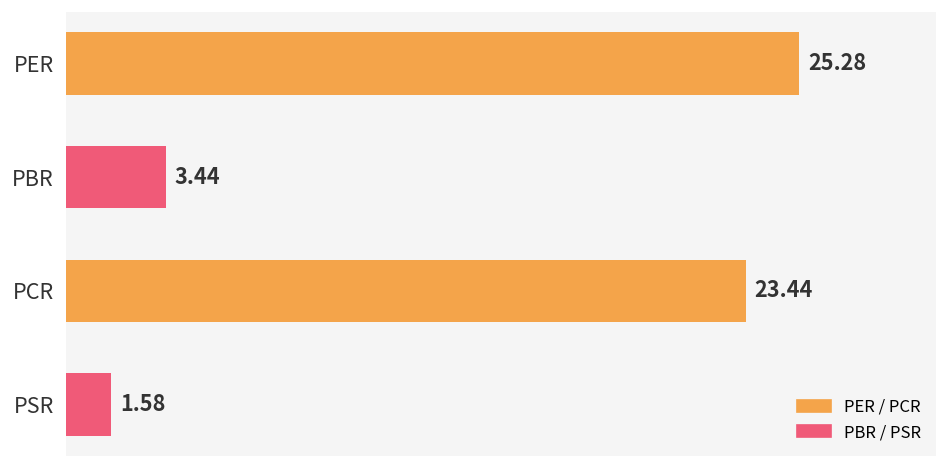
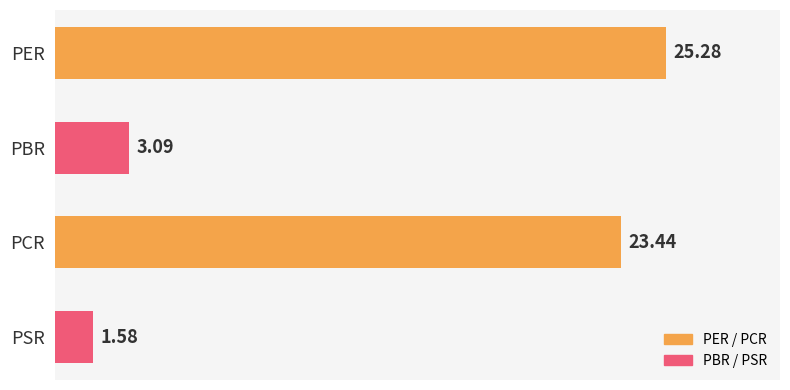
  {
    "PER": 25.28,
-   "PBR": 3.44,
+   "PBR": 3.09,
    "PCR": 23.44,
    "PSR": 1.58
  }
